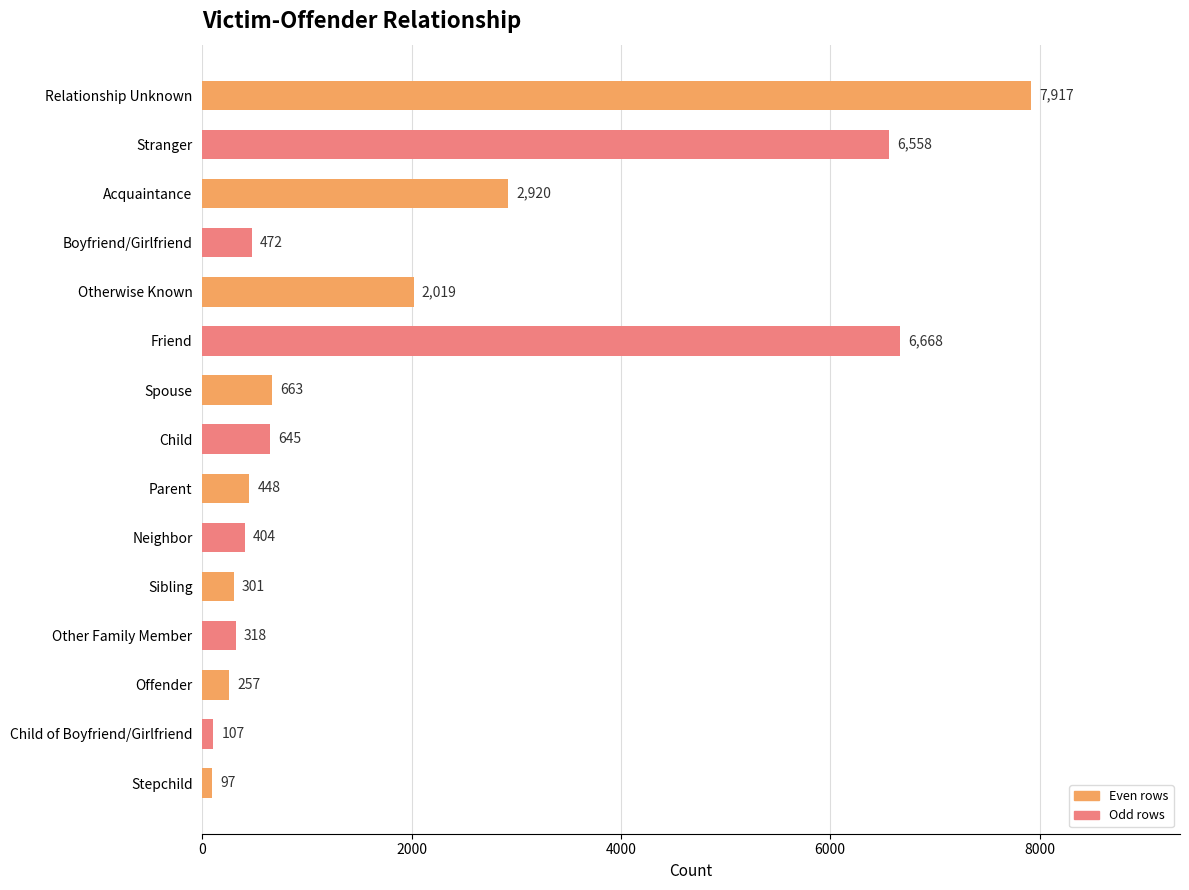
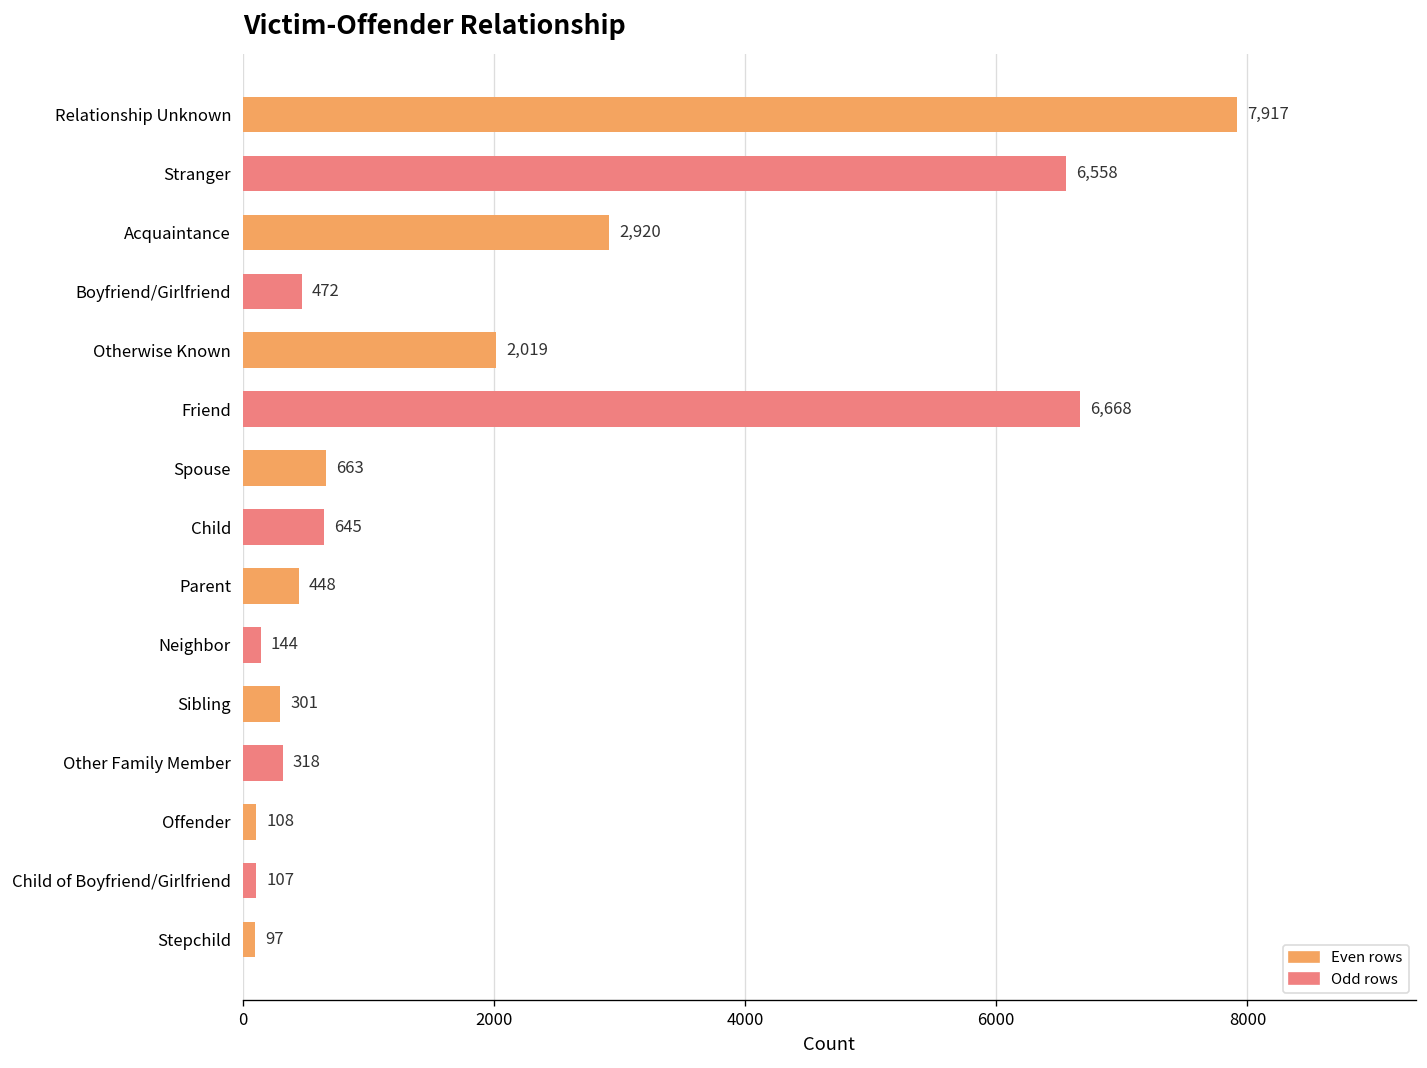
  {
    "Relationship Unknown": "7,917",
    "Stranger": "6,558",
    "Acquaintance": "2,920",
    "Boyfriend/Girlfriend": "472",
    "Otherwise Known": "2,019",
    "Friend": "6,668",
    "Spouse": "663",
    "Child": "645",
    "Parent": "448",
-   "Neighbor": "404",
+   "Neighbor": "144",
    "Sibling": "301",
    "Other Family Member": "318",
-   "Offender": "257",
+   "Offender": "108",
    "Child of Boyfriend/Girlfriend": "107",
    "Stepchild": "97"
  }
